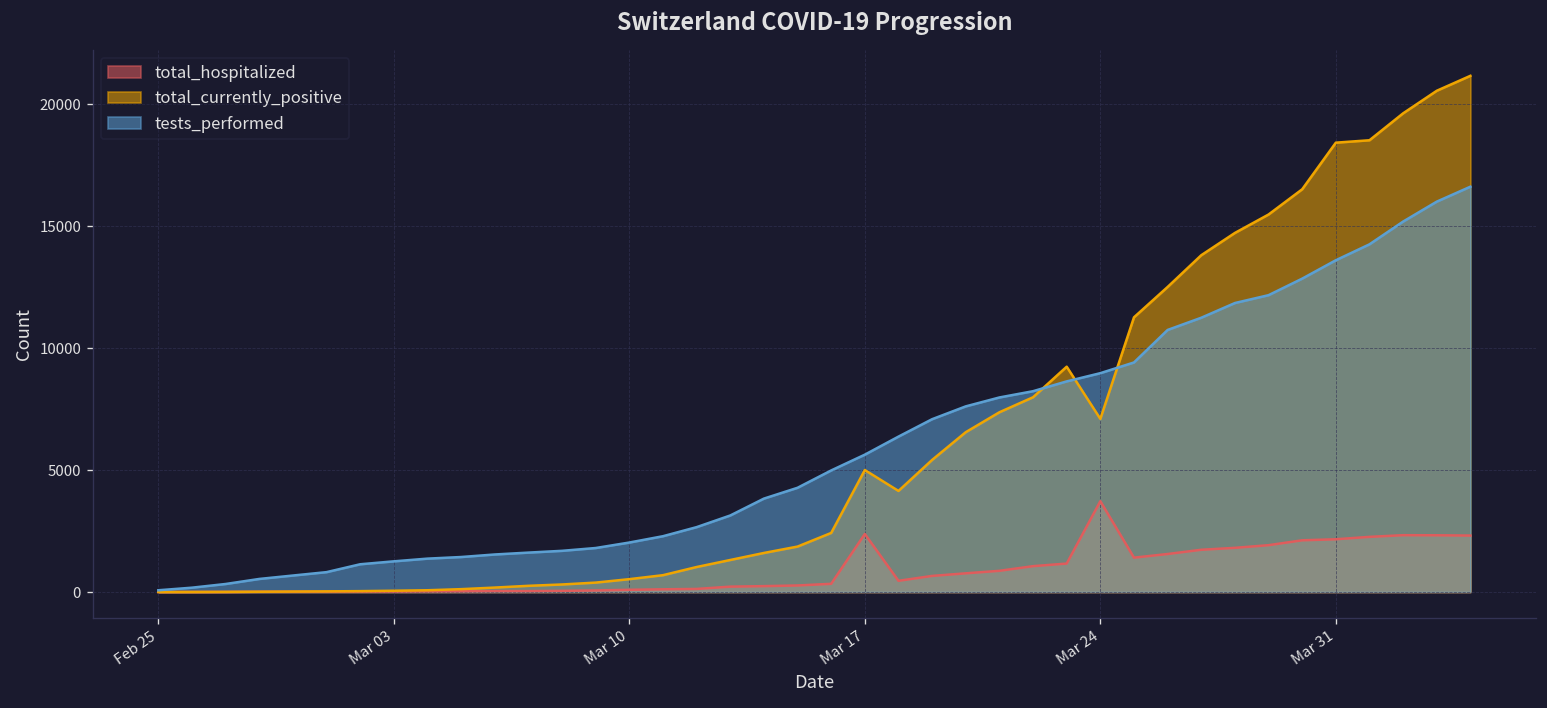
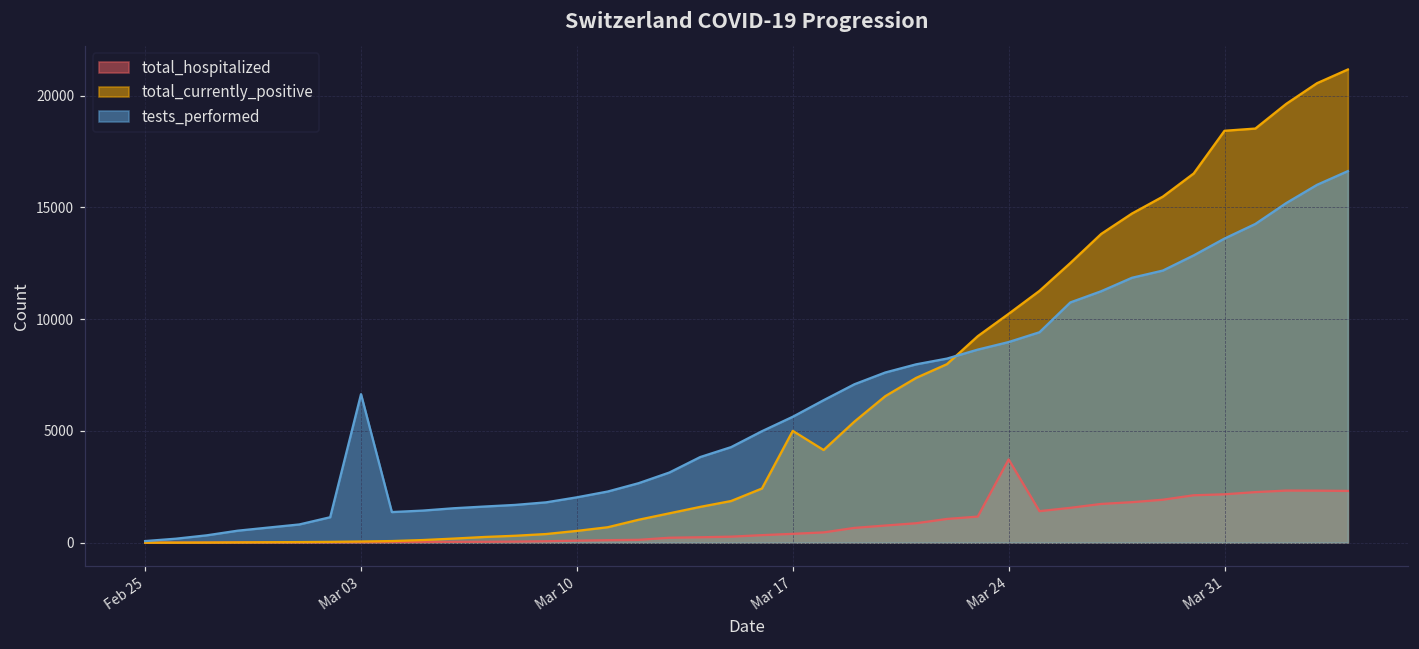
  {
    "total_hospitalized": {
      "Mar 10": 100,
-     "Mar 17": 2400,
+     "Mar 17": 400,
      "Mar 24": 3700,
      "Mar 31": 2200
    },
    "total_currently_positive": {
      "Mar 10": 500,
      "Mar 17": 5000,
-     "Mar 24": 7100,
+     "Mar 24": 10200,
      "Mar 31": 18400
    },
    "tests_performed": {
-     "Mar 03": 1300,
+     "Mar 03": 6600,
      "Mar 10": 2000,
      "Mar 17": 5600,
      "Mar 24": 9000,
      "Mar 31": 13600
    }
  }
